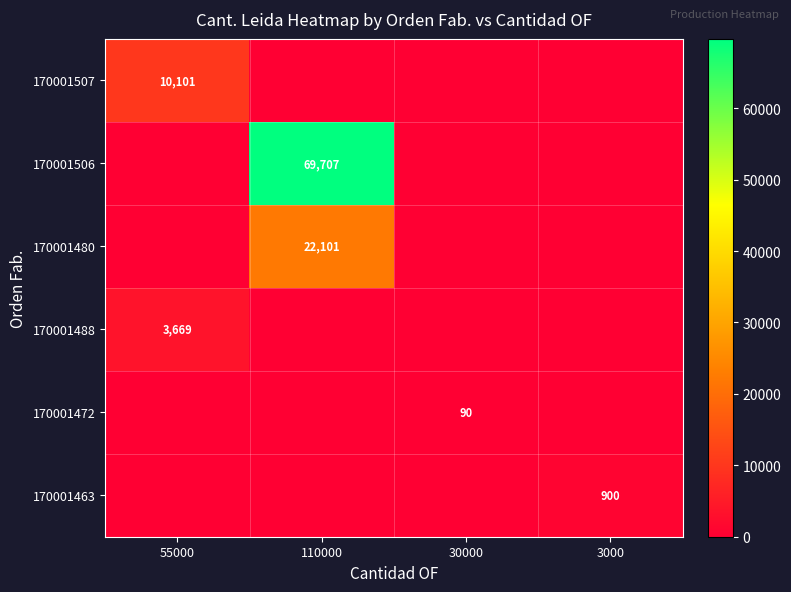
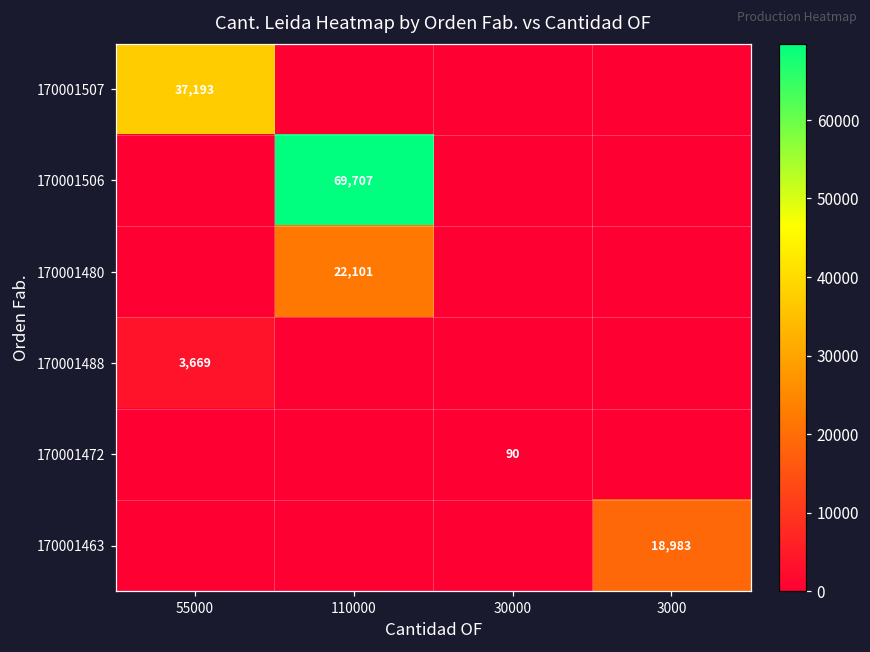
  {
    "170001507": {
-     "55000": "10,101"
+     "55000": "37,193"
    },
    "170001506": {
      "110000": "69,707"
    },
    "170001480": {
      "110000": "22,101"
    },
    "170001488": {
      "55000": "3,669"
    },
    "170001472": {
      "30000": "90"
    },
    "170001463": {
-     "3000": "900"
+     "3000": "18,983"
    }
  }
